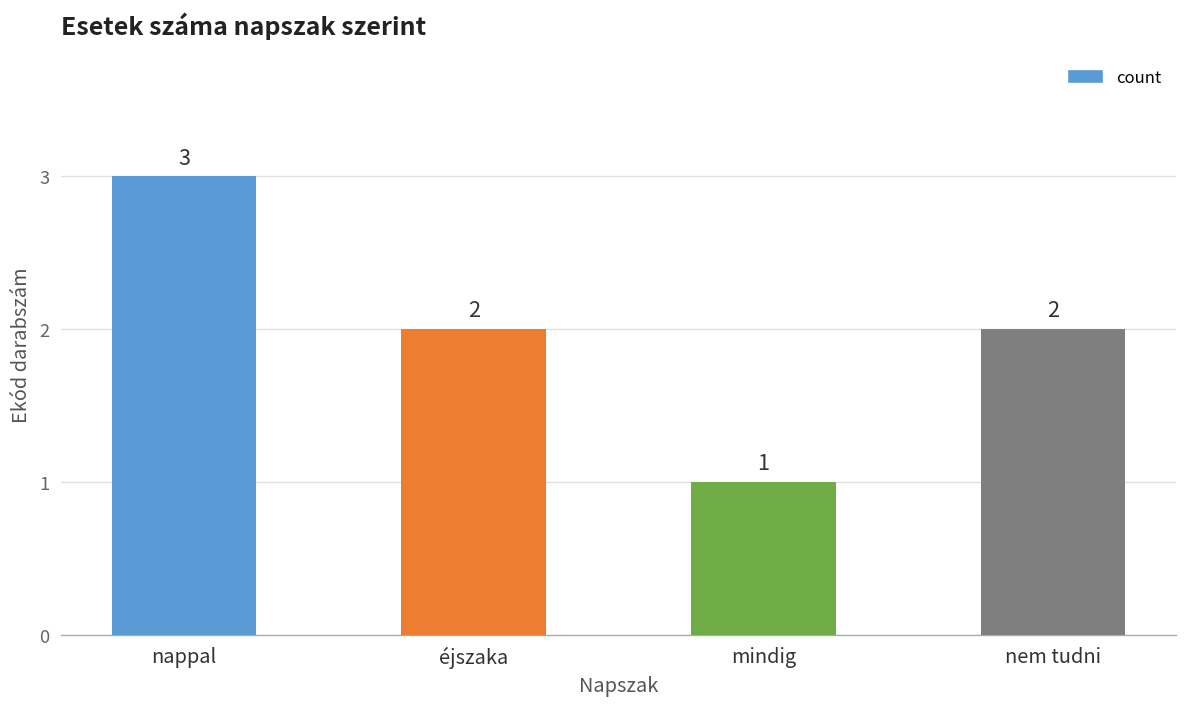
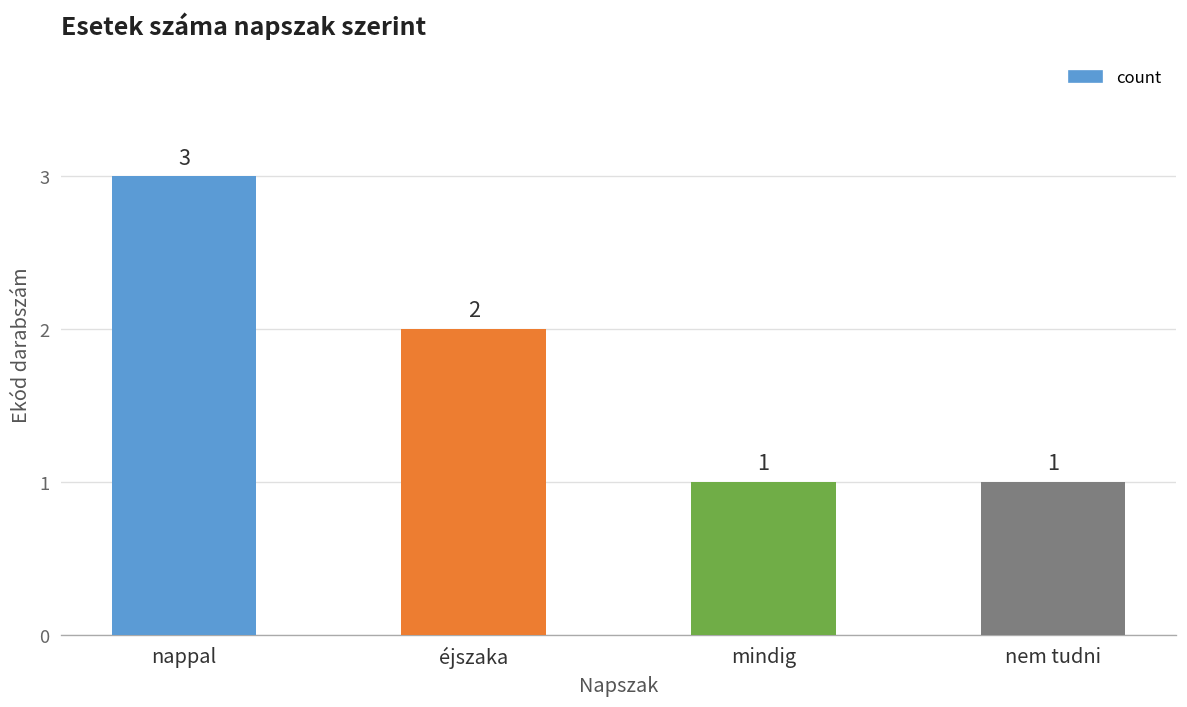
  {
    "nappal": 3,
    "éjszaka": 2,
    "mindig": 1,
-   "nem tudni": 2
+   "nem tudni": 1
  }
